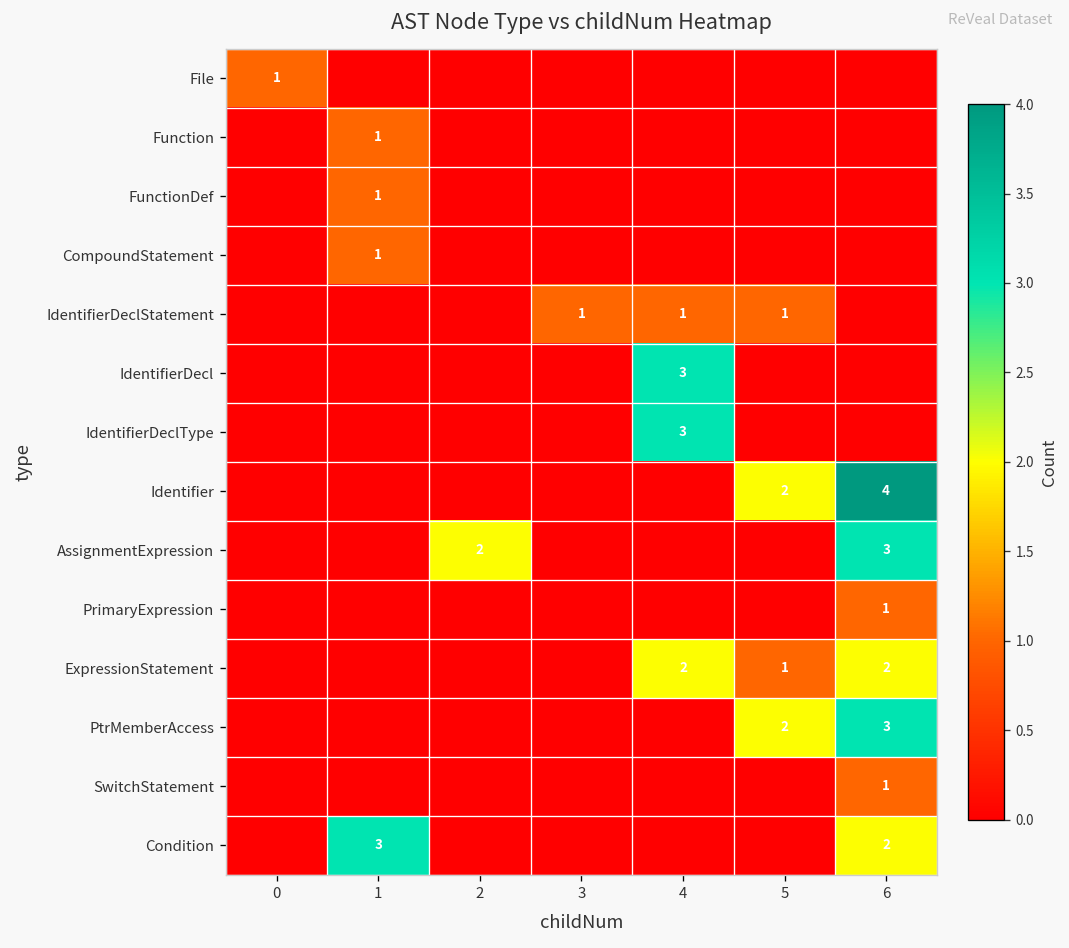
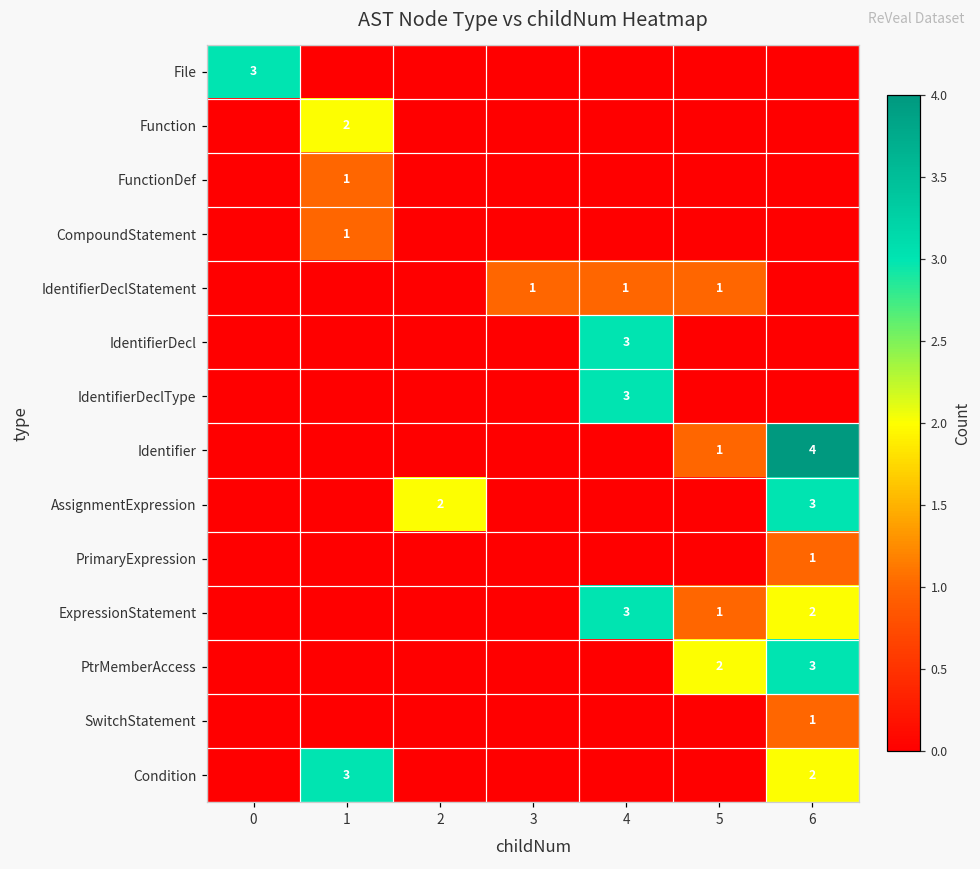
  {
    "File": {
-     "0": 1
+     "0": 3
    },
    "Function": {
-     "1": 1
+     "1": 2
    },
    "FunctionDef": {
      "1": 1
    },
    "CompoundStatement": {
      "1": 1
    },
    "IdentifierDeclStatement": {
      "3": 1,
      "4": 1,
      "5": 1
    },
    "IdentifierDecl": {
      "4": 3
    },
    "IdentifierDeclType": {
      "4": 3
    },
    "Identifier": {
-     "5": 2,
+     "5": 1,
      "6": 4
    },
    "AssignmentExpression": {
      "2": 2,
      "6": 3
    },
    "PrimaryExpression": {
      "6": 1
    },
    "ExpressionStatement": {
-     "4": 2,
+     "4": 3,
      "5": 1,
      "6": 2
    },
    "PtrMemberAccess": {
      "5": 2,
      "6": 3
    },
    "SwitchStatement": {
      "6": 1
    },
    "Condition": {
      "1": 3,
      "6": 2
    }
  }
